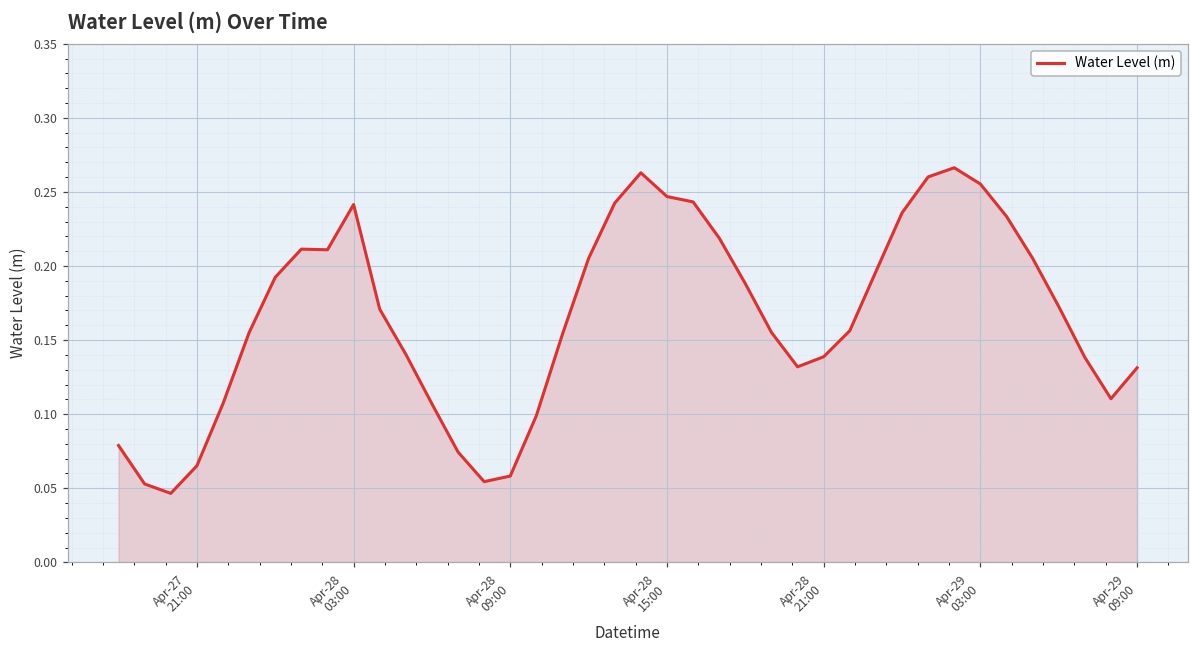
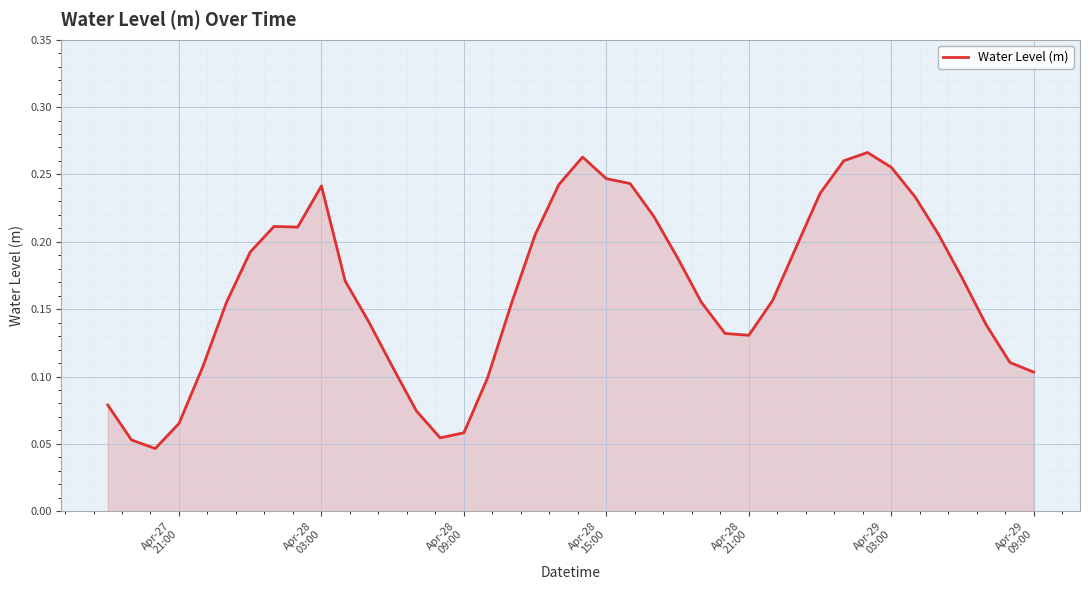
  {
    "Apr-27 21:00": 0.065,
    "Apr-28 03:00": 0.241,
    "Apr-28 09:00": 0.058,
    "Apr-28 15:00": 0.247,
-   "Apr-28 21:00": 0.139,
+   "Apr-28 21:00": 0.131,
    "Apr-29 03:00": 0.255,
-   "Apr-29 09:00": 0.131
+   "Apr-29 09:00": 0.103
  }
